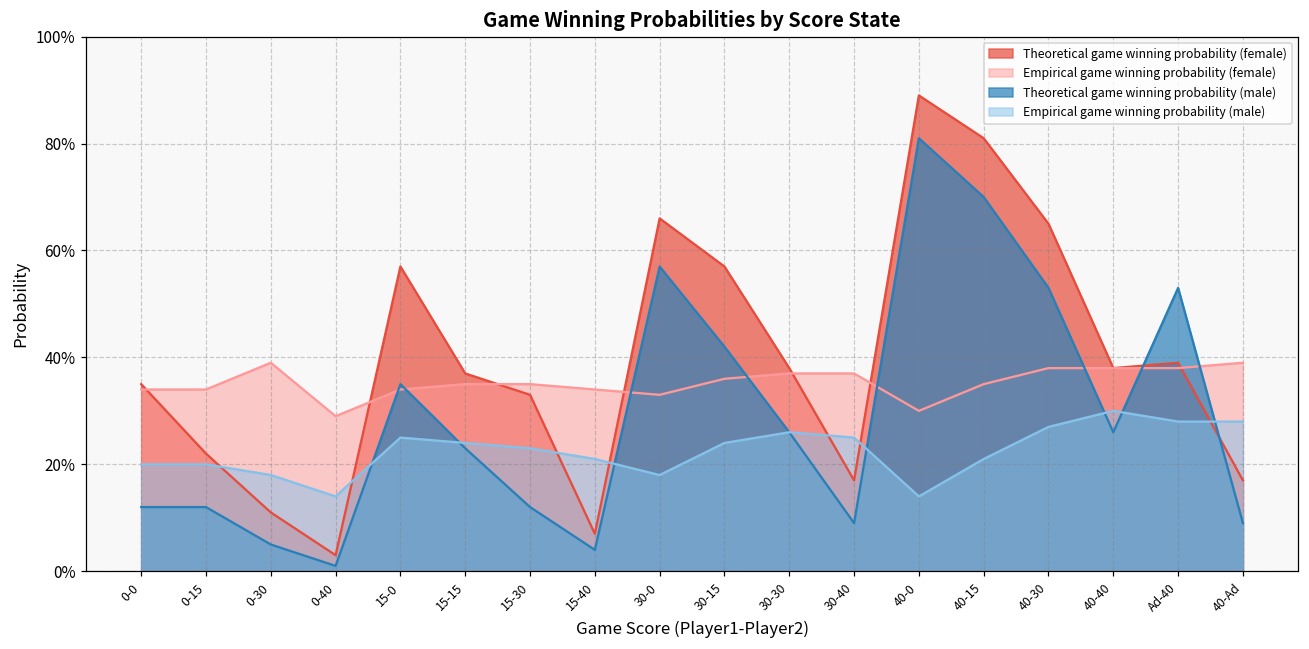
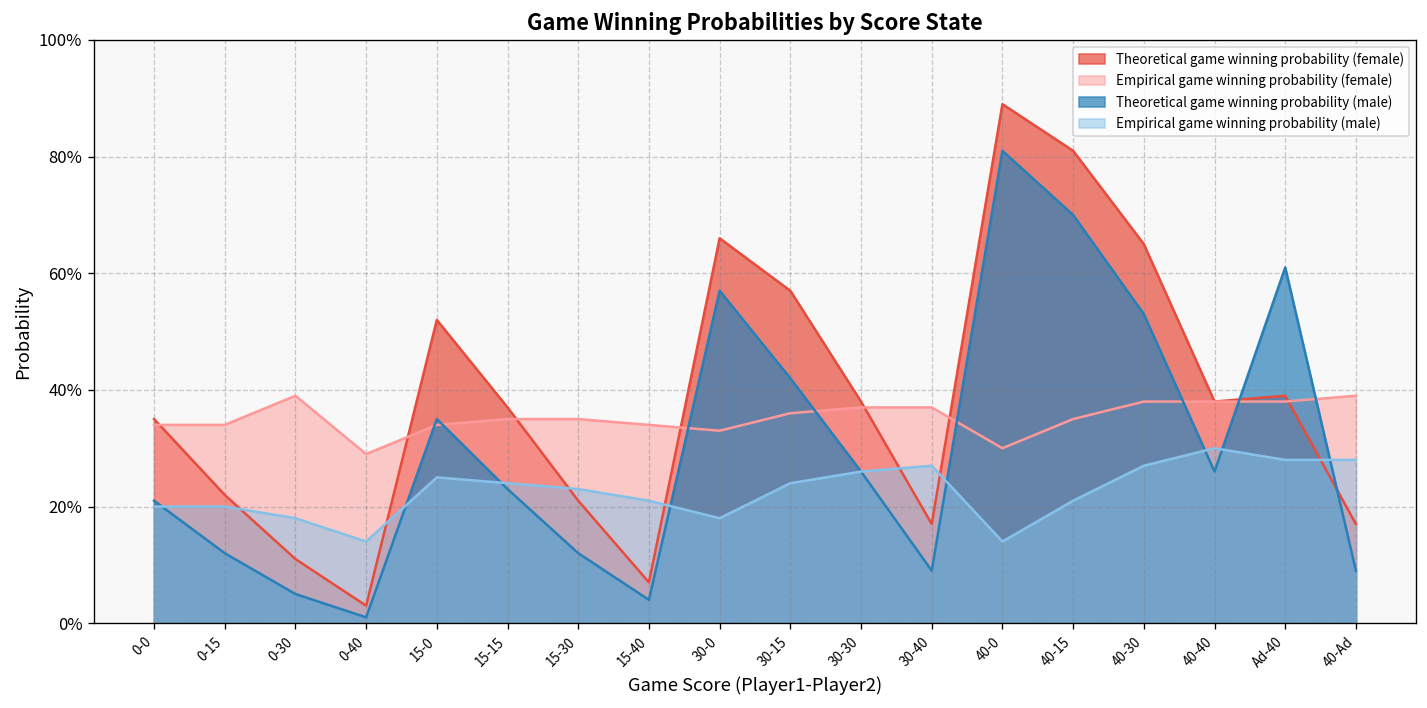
  {
    "Theoretical game winning probability (female)": {
      "0-0": "35%",
      "0-15": "22%",
      "0-30": "11%",
      "0-40": "3%",
-     "15-0": "57%",
+     "15-0": "52%",
      "15-15": "37%",
-     "15-30": "33%",
+     "15-30": "21%",
      "15-40": "7%",
      "30-0": "66%",
      "30-15": "57%",
      "30-30": "38%",
      "30-40": "17%",
      "40-0": "89%",
      "40-15": "81%",
      "40-30": "65%",
      "Ad-40": "39%",
      "40-Ad": "17%"
    },
    "Empirical game winning probability (female)": {
      "0-0": "34%",
      "0-15": "34%",
      "0-30": "39%",
      "0-40": "29%",
      "15-0": "34%",
      "15-15": "35%",
      "15-30": "35%",
      "15-40": "34%",
      "30-0": "33%",
      "30-15": "36%",
      "30-30": "37%",
      "30-40": "37%",
      "40-0": "30%",
      "40-15": "35%",
      "40-30": "38%",
      "Ad-40": "38%",
      "40-Ad": "39%"
    },
    "Theoretical game winning probability (male)": {
-     "0-0": "12%",
+     "0-0": "21%",
      "0-15": "12%",
      "0-30": "5%",
      "0-40": "1%",
      "15-0": "35%",
      "15-15": "23%",
      "15-30": "12%",
      "15-40": "4%",
      "30-0": "57%",
      "30-15": "42%",
      "30-40": "9%",
      "40-0": "81%",
      "40-15": "70%",
      "40-30": "53%",
      "40-40": "26%",
-     "Ad-40": "53%",
+     "Ad-40": "61%",
      "40-Ad": "9%"
    },
    "Empirical game winning probability (male)": {
      "0-0": "20%",
      "0-15": "20%",
      "0-30": "18%",
      "0-40": "14%",
      "15-0": "25%",
      "15-15": "24%",
      "15-30": "23%",
      "15-40": "21%",
      "30-0": "18%",
      "30-15": "24%",
-     "30-40": "25%",
+     "30-40": "27%",
      "40-0": "14%",
      "40-15": "21%",
      "40-30": "27%",
      "40-40": "30%",
      "Ad-40": "28%",
      "40-Ad": "28%"
    }
  }
